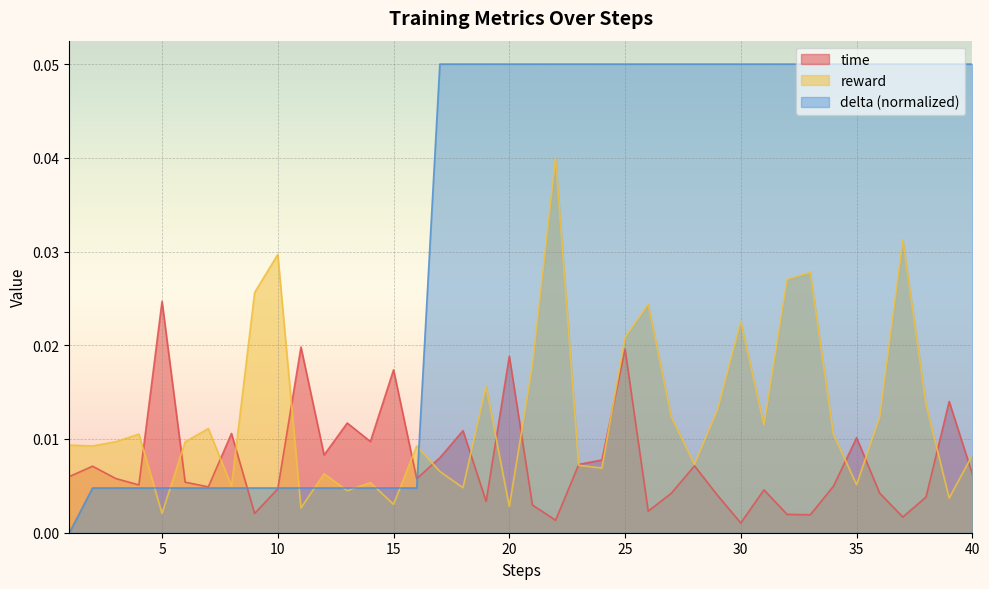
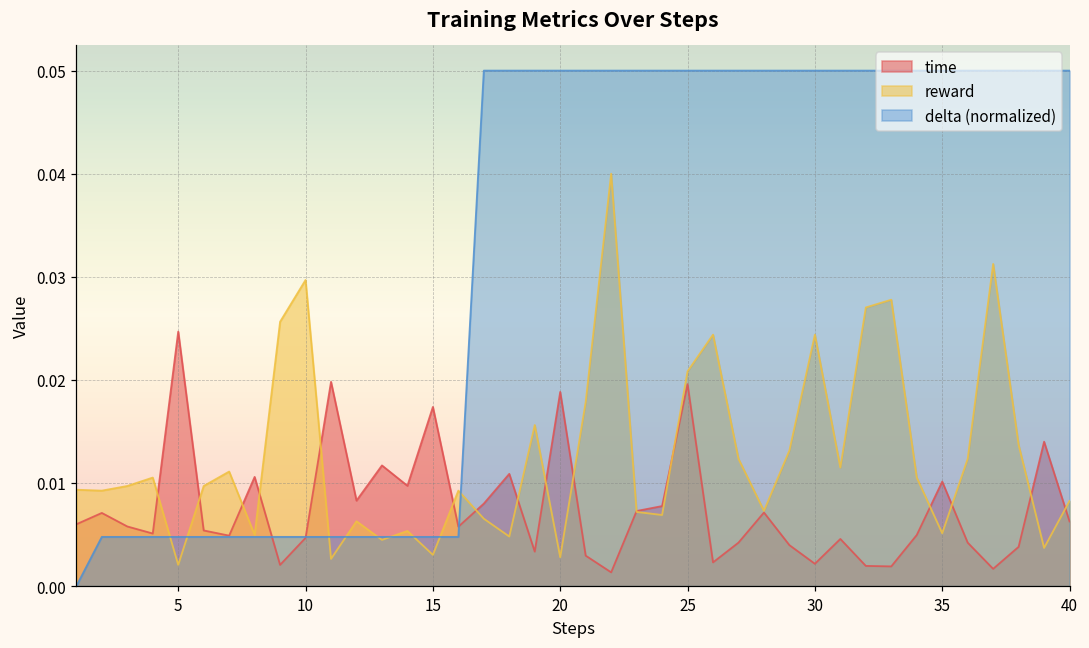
  {
    "time": {
      "5": 0.025,
      "15": 0.017,
      "20": 0.019,
      "25": 0.020,
-     "30": 0.001,
+     "30": 0.002,
      "35": 0.010,
      "40": 0.006
    },
    "reward": {
      "5": 0.002,
      "10": 0.030,
      "15": 0.003,
      "20": 0.003,
      "25": 0.021,
-     "30": 0.023,
+     "30": 0.024,
      "35": 0.005,
      "40": 0.008
    },
    "delta (normalized)": {
      "5": 0.005,
      "15": 0.005,
      "20": 0.050,
      "25": 0.050,
      "30": 0.050,
      "40": 0.050
    }
  }
